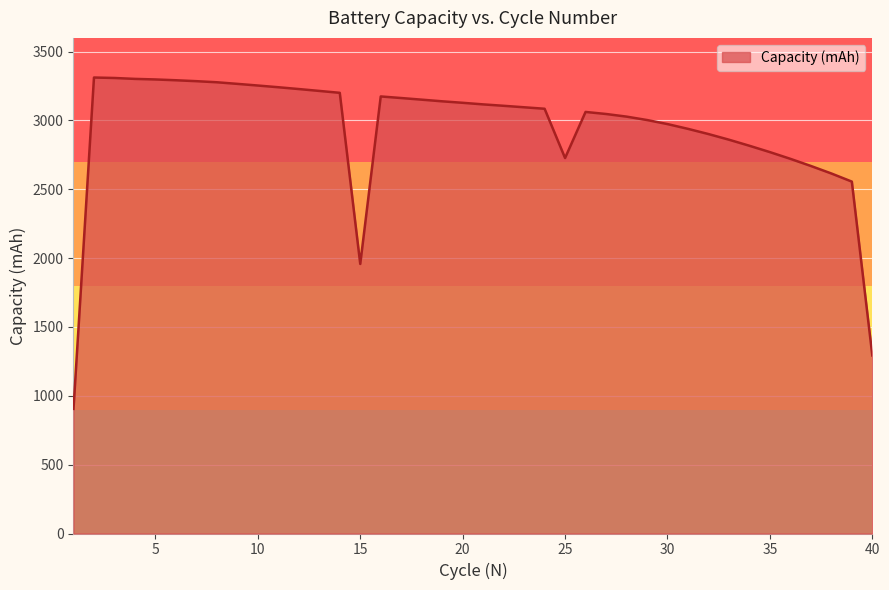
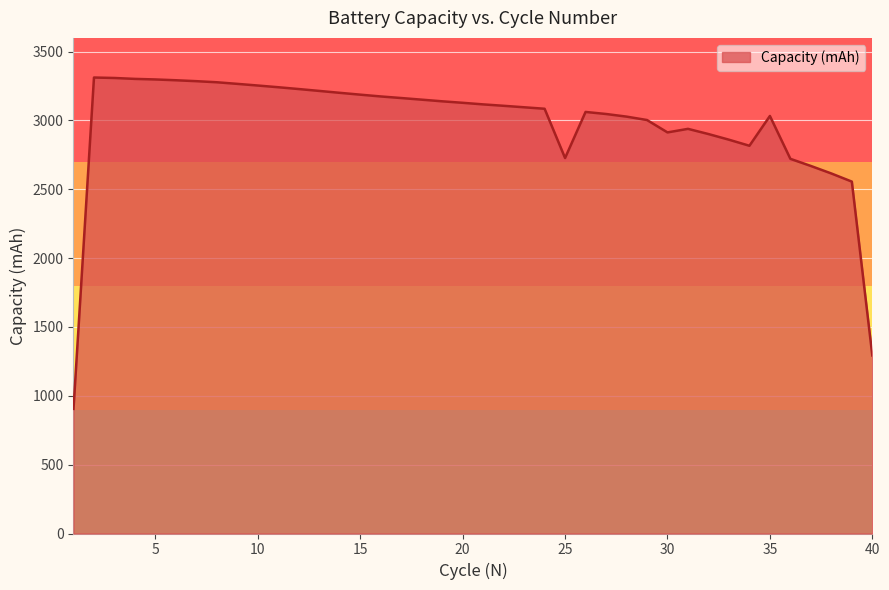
  {
    "5": 3300,
    "10": 3250,
-   "15": 1960,
+   "15": 3190,
    "20": 3130,
    "25": 2730,
-   "30": 2970,
-   "35": 2770,
+   "30": 2910,
+   "35": 3030,
    "40": 1290
  }
